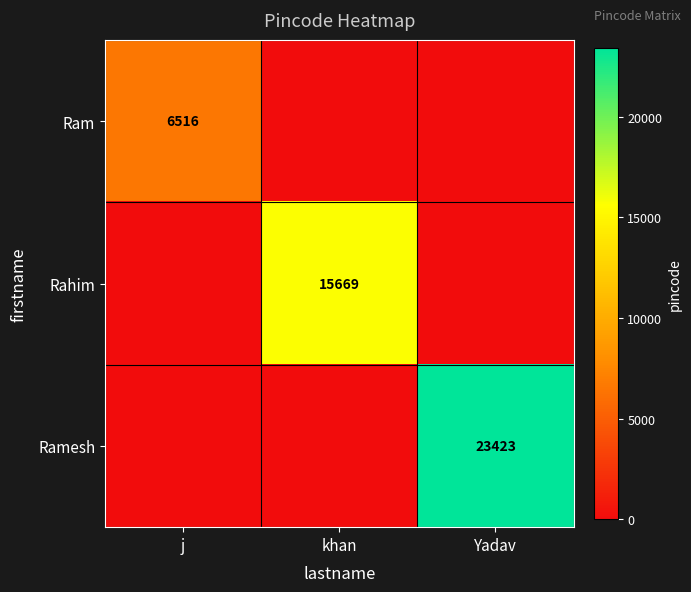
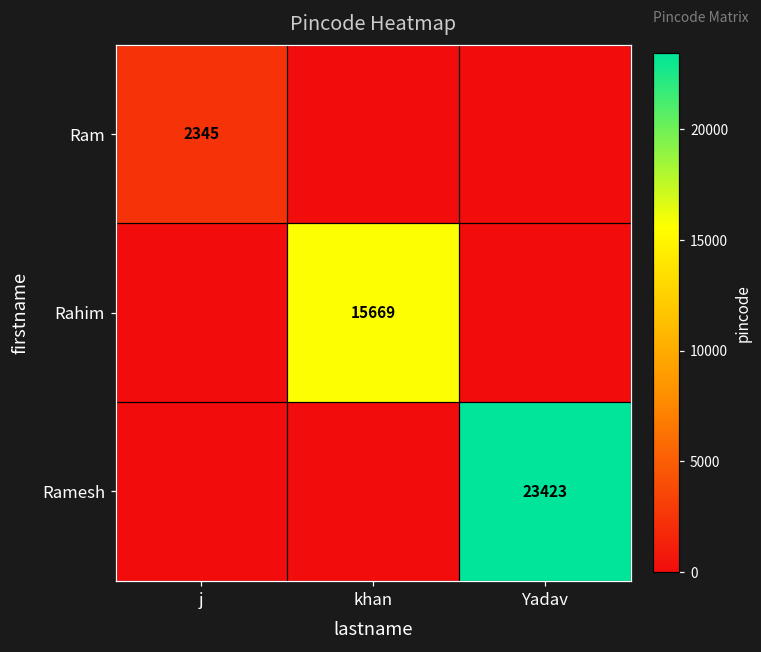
  {
    "Ram": {
-     "j": 6516
+     "j": 2345
    },
    "Rahim": {
      "khan": 15669
    },
    "Ramesh": {
      "Yadav": 23423
    }
  }
